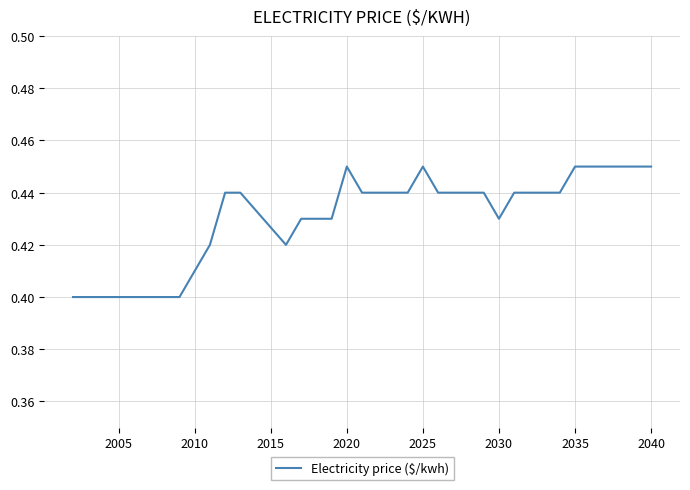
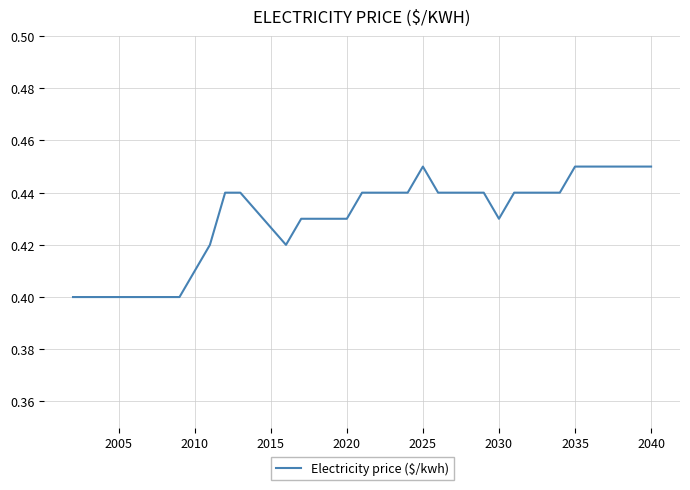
  {
    "2005": 0.40,
    "2010": 0.41,
-   "2020": 0.45,
+   "2020": 0.43,
    "2025": 0.45,
    "2030": 0.43,
    "2035": 0.45,
    "2040": 0.45
  }
